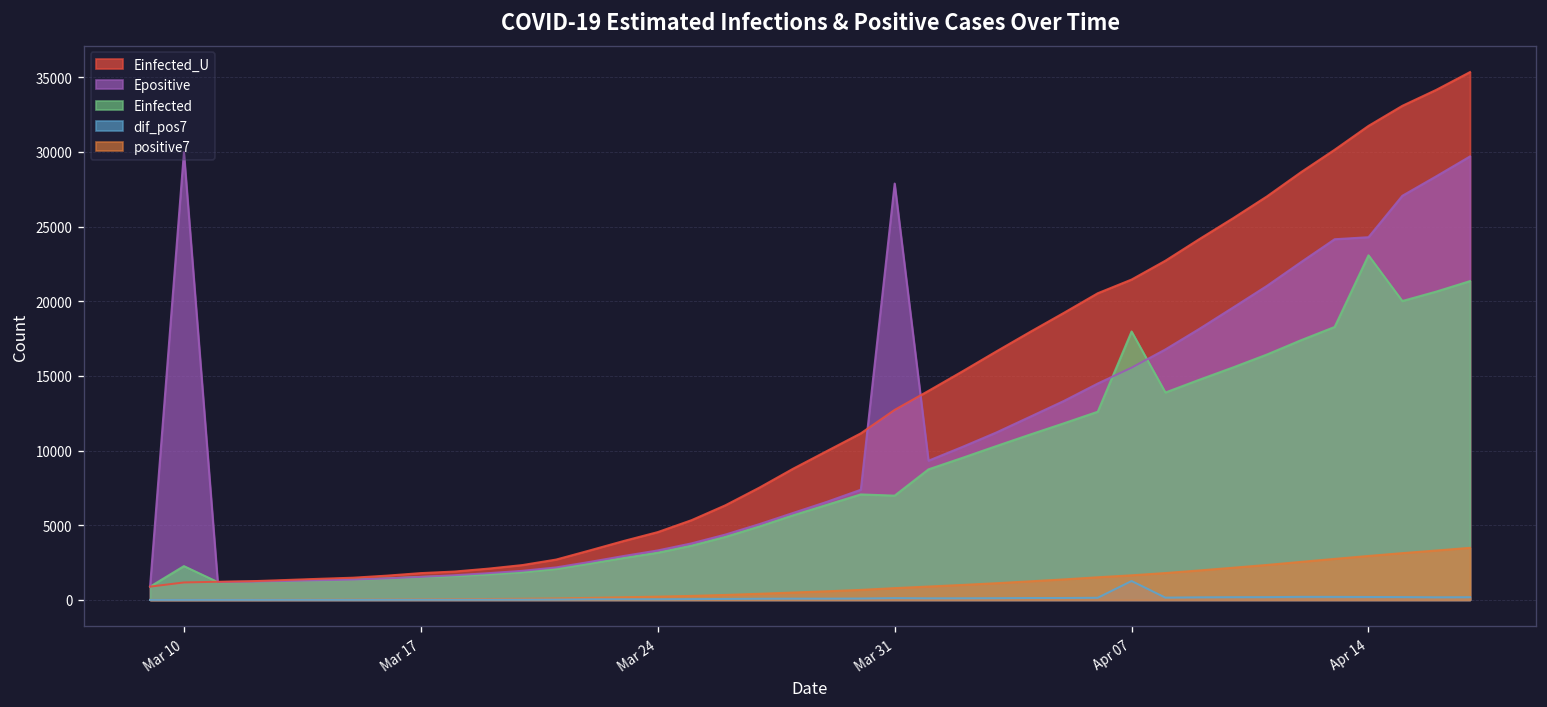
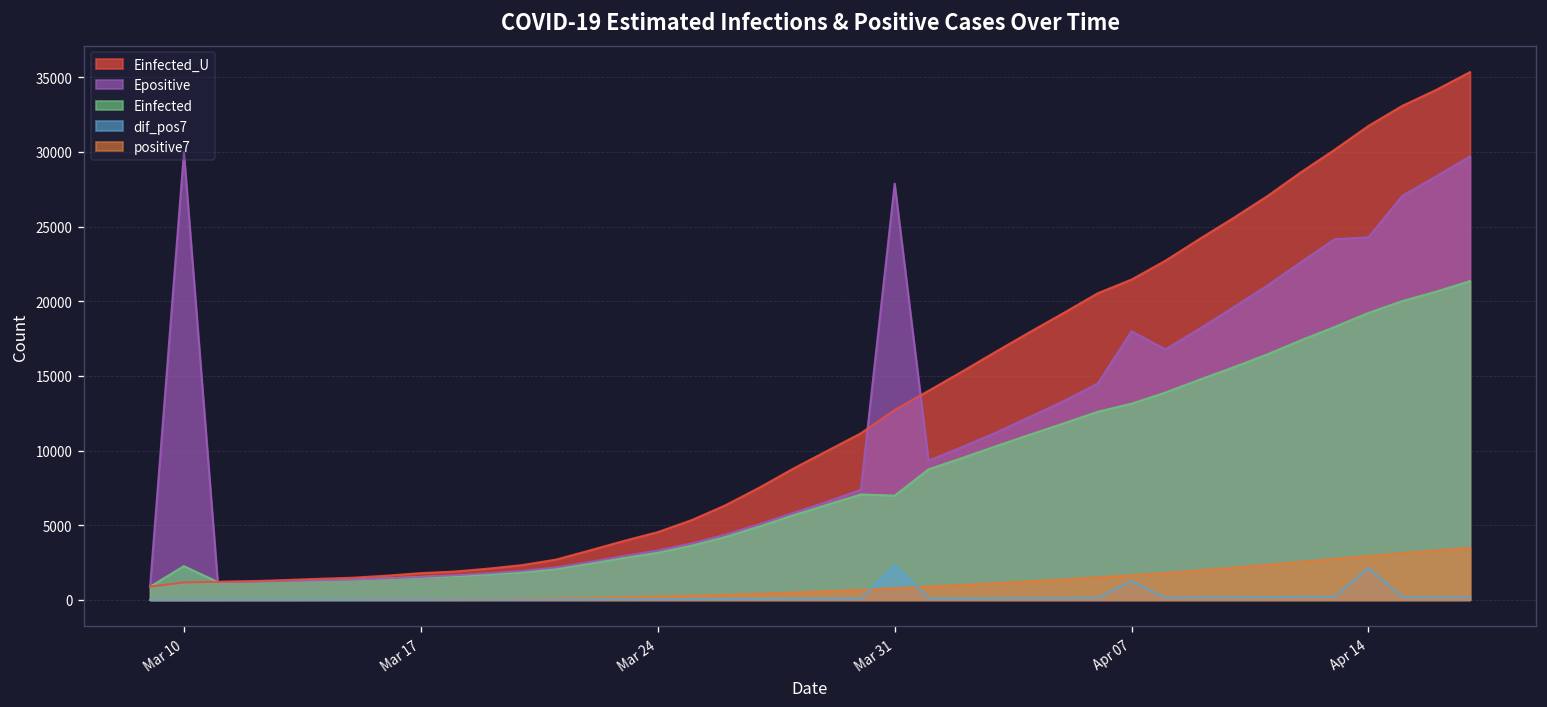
  {
    "Epositive": {
      "Mar 10": 30000,
      "Mar 31": 27900,
-     "Apr 07": 15600,
+     "Apr 07": 18000,
      "Apr 14": 24300
    },
    "Einfected": {
      "Mar 10": 2300,
      "Mar 31": 7000,
-     "Apr 07": 18000,
-     "Apr 14": 23100
+     "Apr 07": 13100,
+     "Apr 14": 19200
    },
    "dif_pos7": {
-     "Mar 31": 100,
+     "Mar 31": 2300,
      "Apr 07": 1300,
-     "Apr 14": 200
+     "Apr 14": 2100
    }
  }
